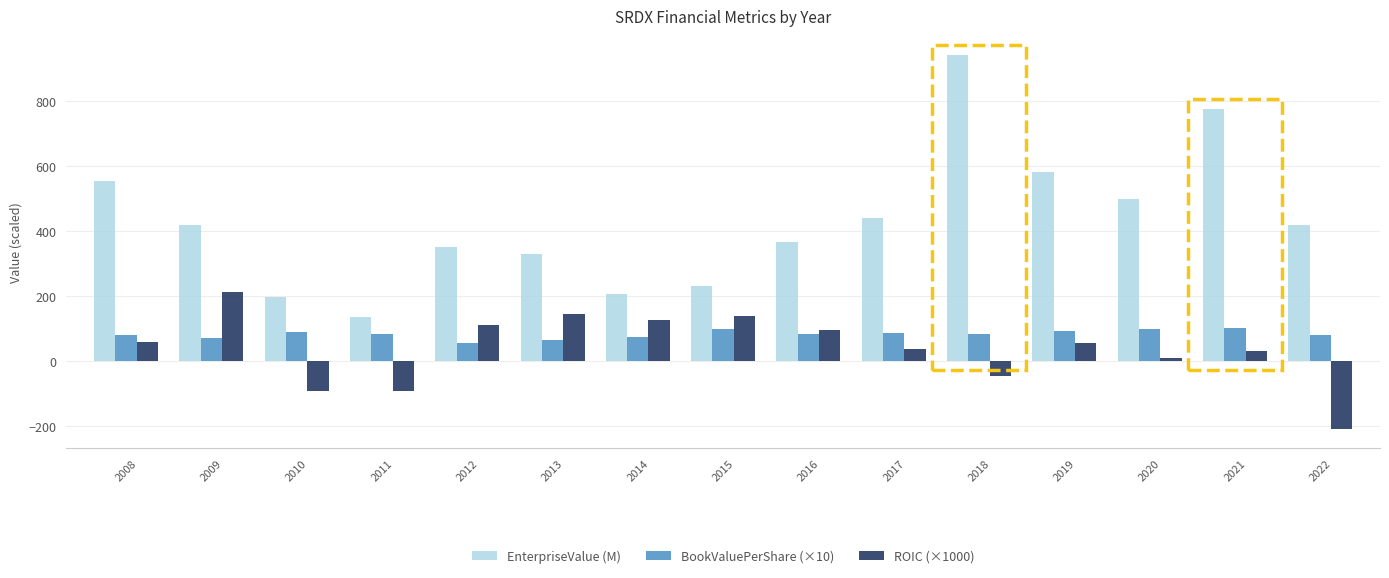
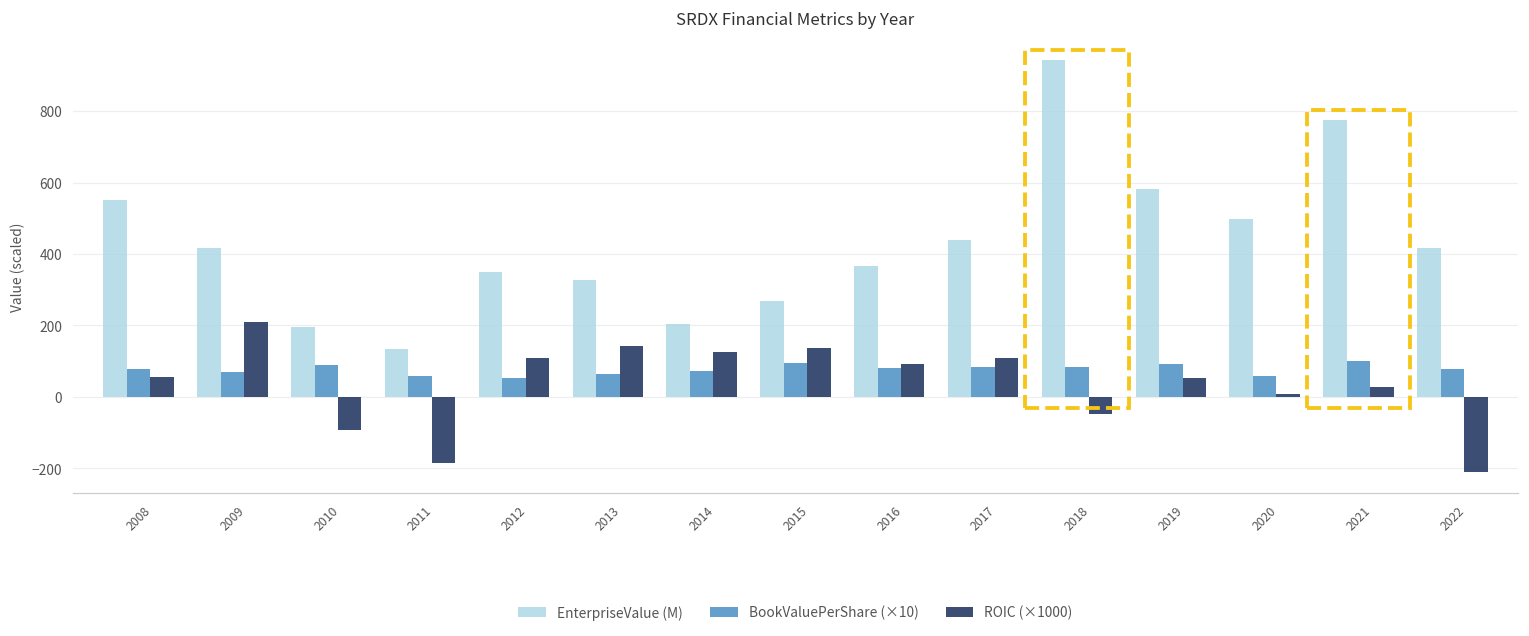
  {
    "EnterpriseValue (M)": {
      "2008": 550,
      "2009": 420,
      "2010": 200,
      "2011": 140,
      "2012": 350,
      "2013": 330,
      "2014": 200,
-     "2015": 230,
+     "2015": 270,
      "2016": 370,
      "2017": 440,
      "2018": 940,
      "2019": 580,
      "2020": 500,
      "2021": 770,
      "2022": 420
    },
    "BookValuePerShare (×10)": {
      "2008": 80,
      "2009": 70,
      "2010": 90,
-     "2011": 80,
+     "2011": 60,
      "2012": 50,
      "2013": 60,
      "2014": 70,
      "2015": 100,
      "2016": 80,
      "2017": 80,
      "2018": 80,
      "2019": 90,
-     "2020": 100,
+     "2020": 60,
      "2021": 100,
      "2022": 80
    },
    "ROIC (×1000)": {
      "2008": 60,
      "2009": 210,
      "2010": -90,
-     "2011": -90,
+     "2011": -190,
      "2012": 110,
      "2013": 140,
      "2014": 120,
      "2015": 140,
      "2016": 90,
-     "2017": 40,
+     "2017": 110,
      "2018": -50,
      "2019": 50,
      "2021": 30,
      "2022": -210
    }
  }
